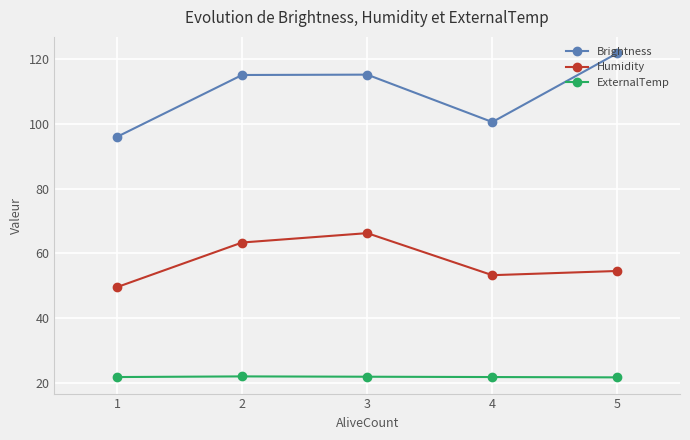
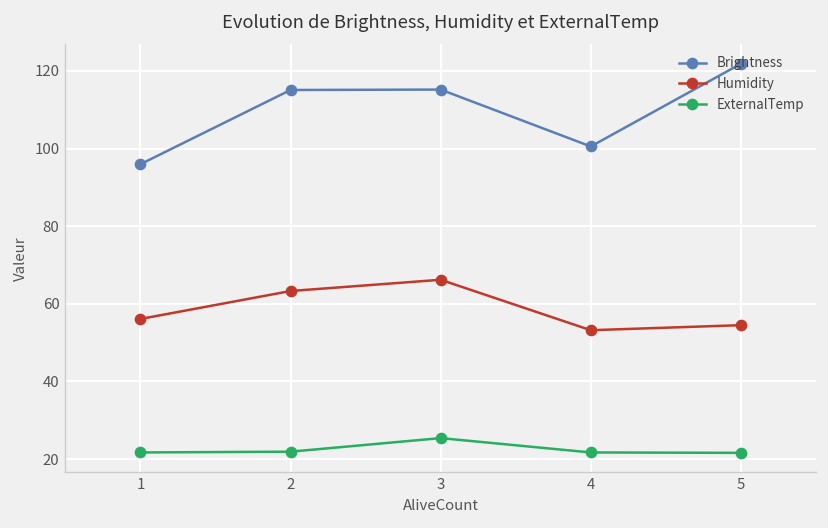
  {
    "Brightness": {
      "1": 96,
      "2": 115,
      "3": 115,
      "4": 101,
      "5": 122
    },
    "Humidity": {
-     "1": 50,
+     "1": 56,
      "2": 63,
      "3": 66,
      "4": 53,
      "5": 55
    },
    "ExternalTemp": {
      "1": 22,
      "2": 22,
-     "3": 22,
+     "3": 25,
      "4": 22,
      "5": 22
    }
  }
